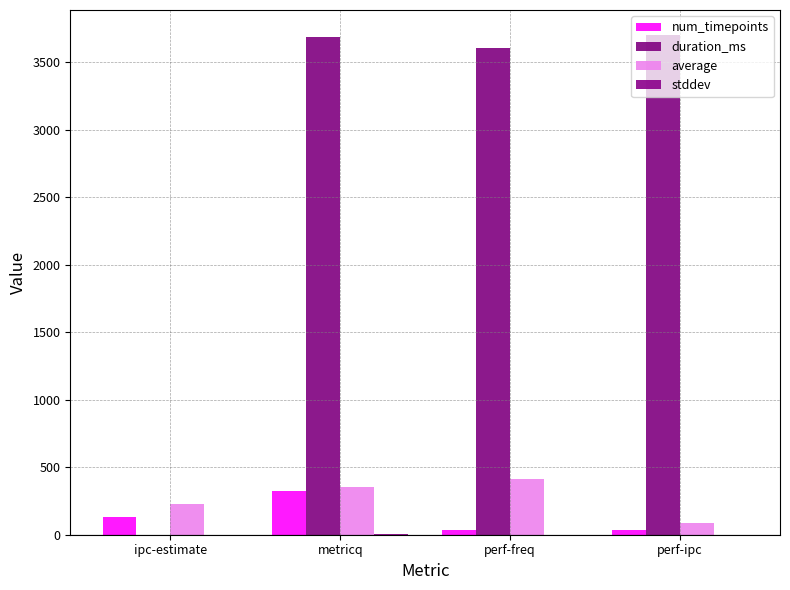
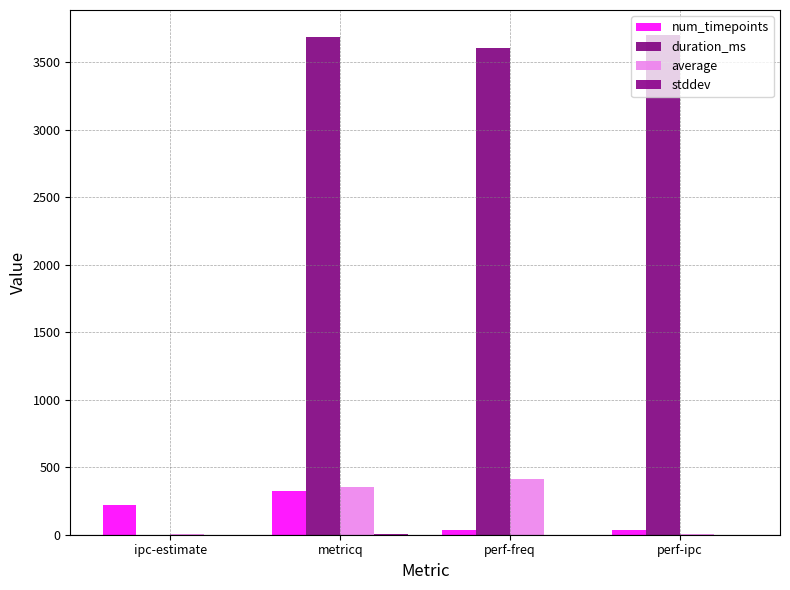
  {
    "num_timepoints": {
-     "ipc-estimate": 130,
+     "ipc-estimate": 220,
      "metricq": 320,
      "perf-freq": 40,
      "perf-ipc": 40
    },
    "average": {
-     "ipc-estimate": 230,
+     "ipc-estimate": 0,
      "metricq": 350,
      "perf-freq": 410,
-     "perf-ipc": 90
+     "perf-ipc": 0
    }
  }
